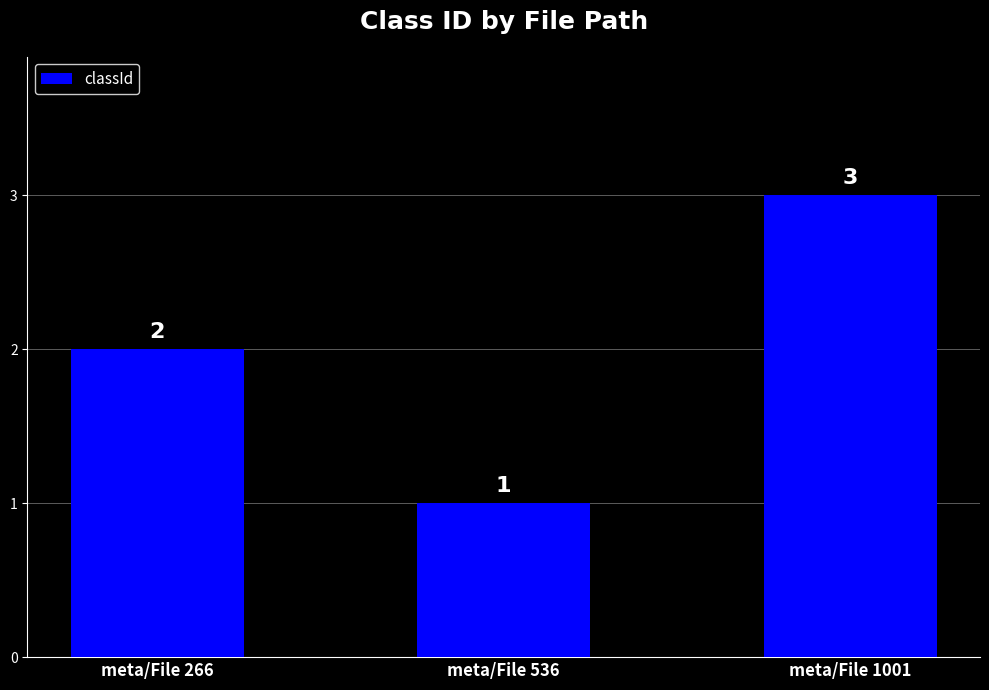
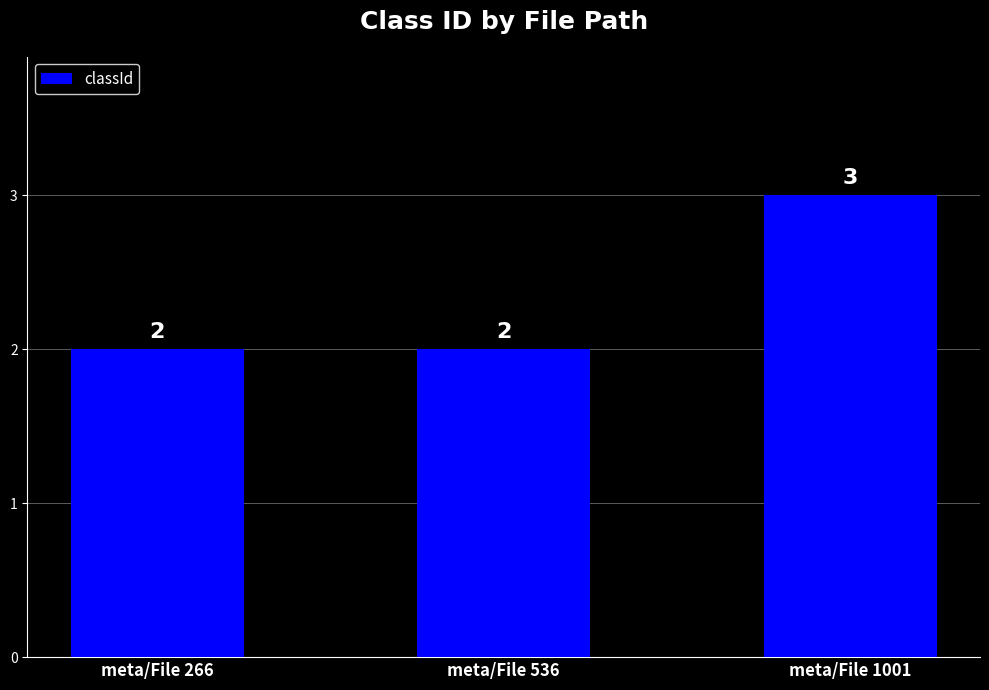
  {
    "meta/File 266": 2,
-   "meta/File 536": 1,
+   "meta/File 536": 2,
    "meta/File 1001": 3
  }
